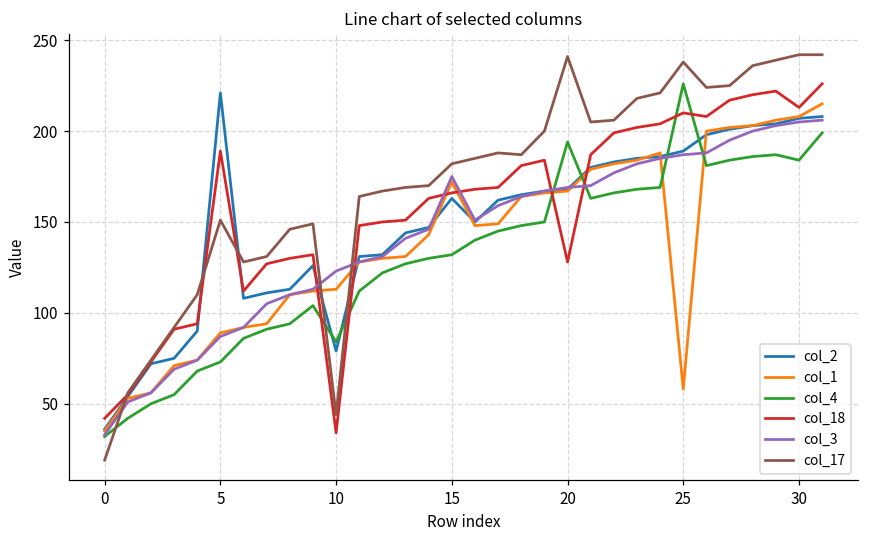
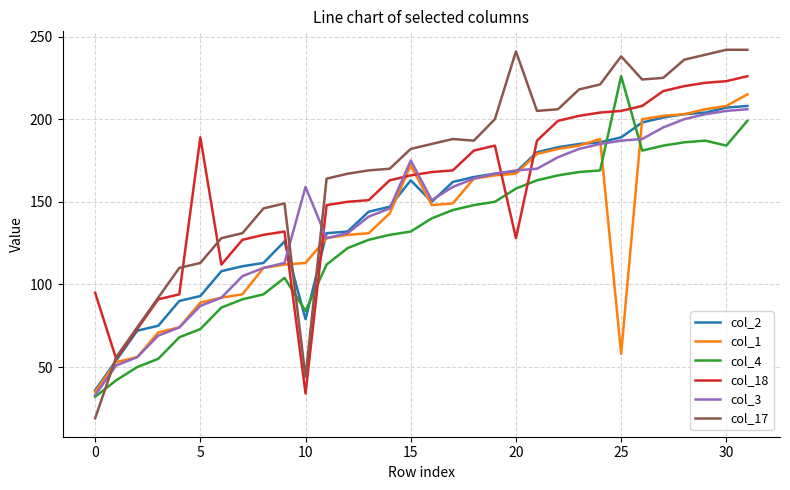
  {
    "col_2": {
-     "5": 221,
+     "5": 93,
      "10": 79,
      "15": 163,
      "25": 189
    },
    "col_1": {
      "5": 89,
      "10": 113,
      "15": 172,
      "25": 58
    },
    "col_4": {
      "5": 73,
      "10": 84,
      "15": 132,
-     "20": 194,
+     "20": 158,
      "25": 226,
      "30": 184
    },
    "col_18": {
-     "0": 42,
+     "0": 95,
      "5": 189,
      "10": 34,
      "15": 166,
      "20": 128,
-     "25": 210,
-     "30": 213
+     "25": 205,
+     "30": 223
    },
    "col_3": {
      "5": 87,
-     "10": 123,
+     "10": 159,
      "15": 175,
      "25": 187,
      "30": 205
    },
    "col_17": {
      "0": 19,
-     "5": 151,
+     "5": 113,
      "10": 44,
      "15": 182,
      "20": 241,
      "25": 238,
      "30": 242
    }
  }
